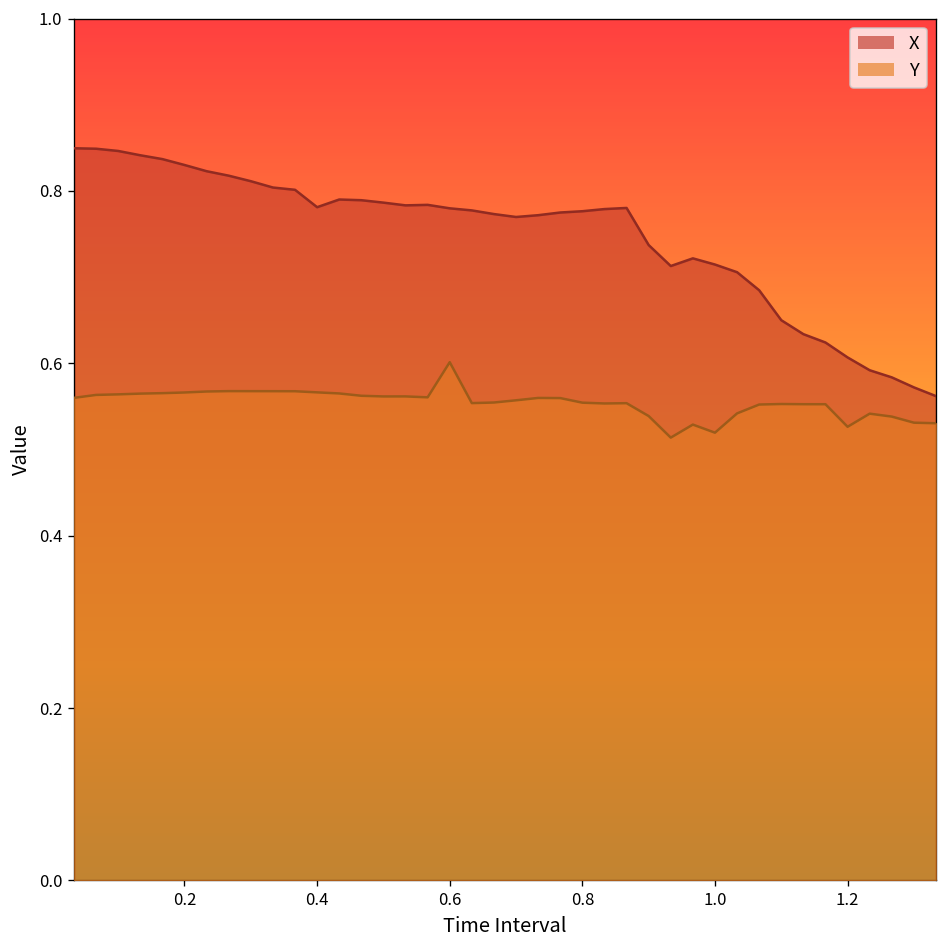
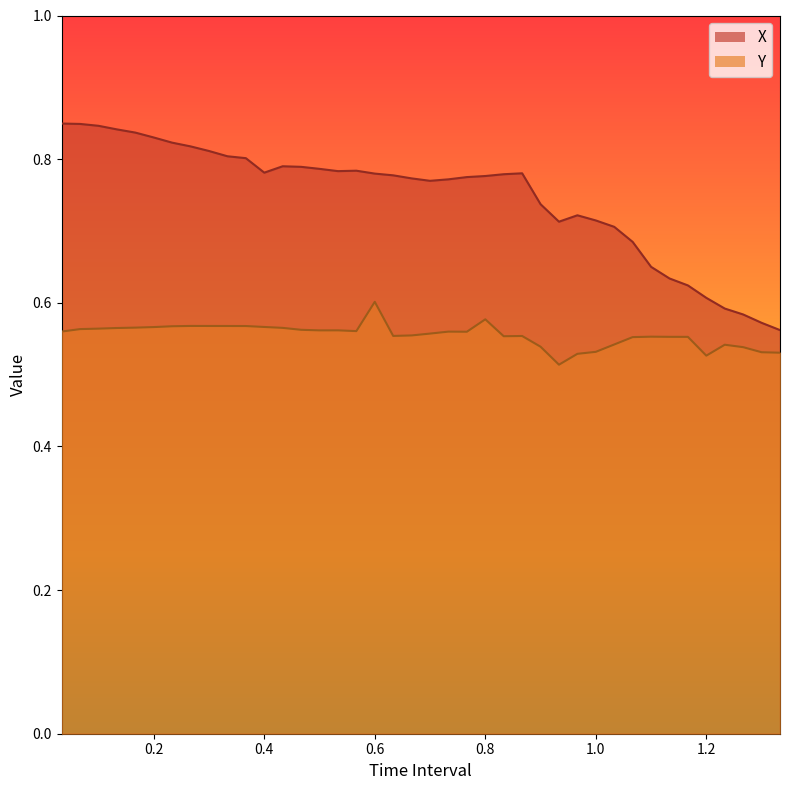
  {
    "X": {
      "0.2": 0.83,
      "0.4": 0.78,
      "0.6": 0.78,
      "0.8": 0.78,
      "1.0": 0.71,
      "1.2": 0.61
    },
    "Y": {
      "0.2": 0.57,
      "0.4": 0.57,
      "0.6": 0.60,
-     "0.8": 0.55,
-     "1.0": 0.52,
+     "0.8": 0.58,
+     "1.0": 0.53,
      "1.2": 0.53
    }
  }
